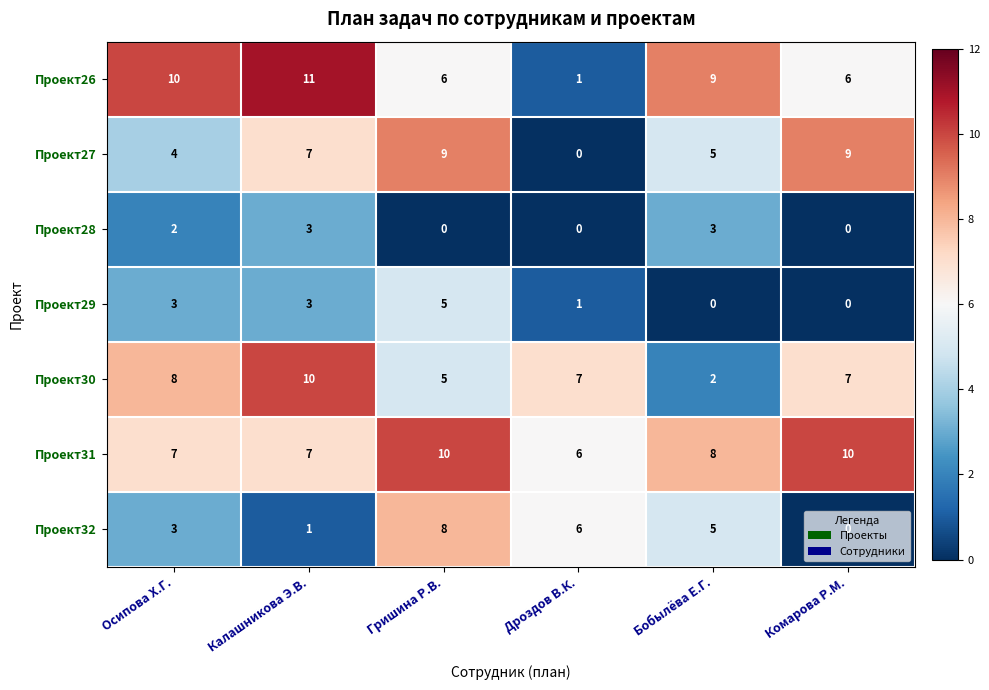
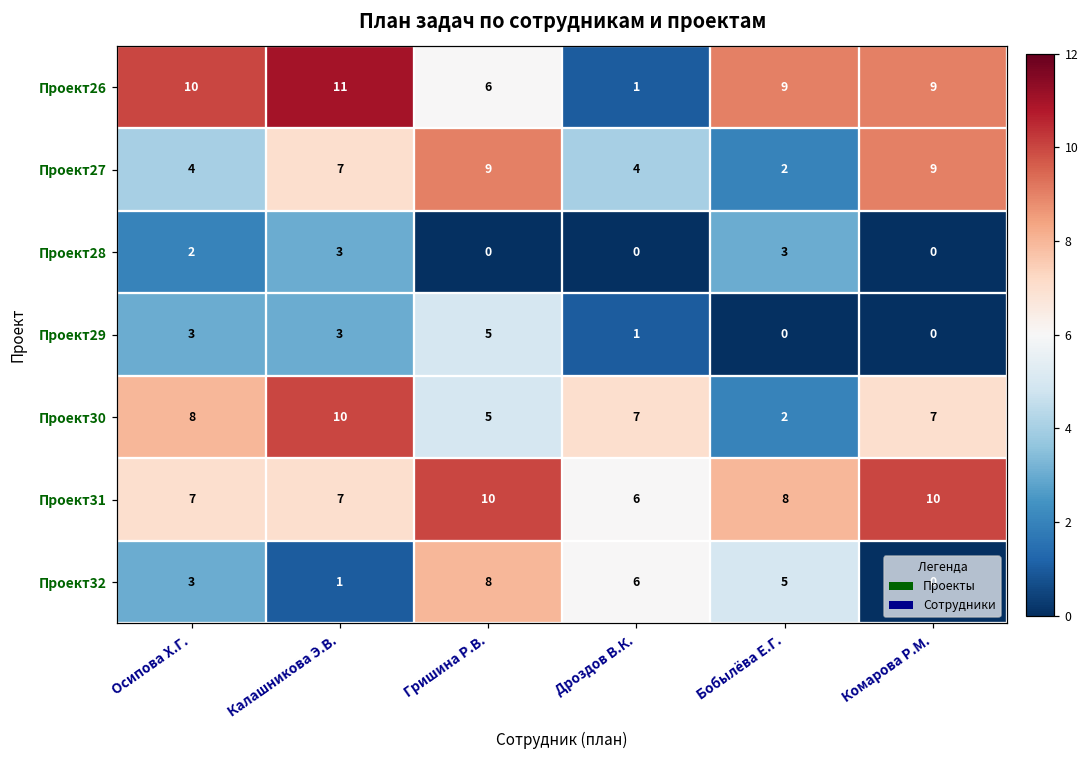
  {
    "Проект26": {
      "Осипова Х.Г.": 10,
      "Калашникова Э.В.": 11,
      "Гришина Р.В.": 6,
      "Дроздов В.К.": 1,
      "Бобылёва Е.Г.": 9,
-     "Комарова Р.М.": 6
+     "Комарова Р.М.": 9
    },
    "Проект27": {
      "Осипова Х.Г.": 4,
      "Калашникова Э.В.": 7,
      "Гришина Р.В.": 9,
-     "Дроздов В.К.": 0,
-     "Бобылёва Е.Г.": 5,
+     "Дроздов В.К.": 4,
+     "Бобылёва Е.Г.": 2,
      "Комарова Р.М.": 9
    },
    "Проект28": {
      "Осипова Х.Г.": 2,
      "Калашникова Э.В.": 3,
      "Гришина Р.В.": 0,
      "Дроздов В.К.": 0,
      "Бобылёва Е.Г.": 3,
      "Комарова Р.М.": 0
    },
    "Проект29": {
      "Осипова Х.Г.": 3,
      "Калашникова Э.В.": 3,
      "Гришина Р.В.": 5,
      "Дроздов В.К.": 1,
      "Бобылёва Е.Г.": 0,
      "Комарова Р.М.": 0
    },
    "Проект30": {
      "Осипова Х.Г.": 8,
      "Калашникова Э.В.": 10,
      "Гришина Р.В.": 5,
      "Дроздов В.К.": 7,
      "Бобылёва Е.Г.": 2,
      "Комарова Р.М.": 7
    },
    "Проект31": {
      "Осипова Х.Г.": 7,
      "Калашникова Э.В.": 7,
      "Гришина Р.В.": 10,
      "Дроздов В.К.": 6,
      "Бобылёва Е.Г.": 8,
      "Комарова Р.М.": 10
    },
    "Проект32": {
      "Осипова Х.Г.": 3,
      "Калашникова Э.В.": 1,
      "Гришина Р.В.": 8,
      "Дроздов В.К.": 6,
      "Бобылёва Е.Г.": 5
    }
  }
